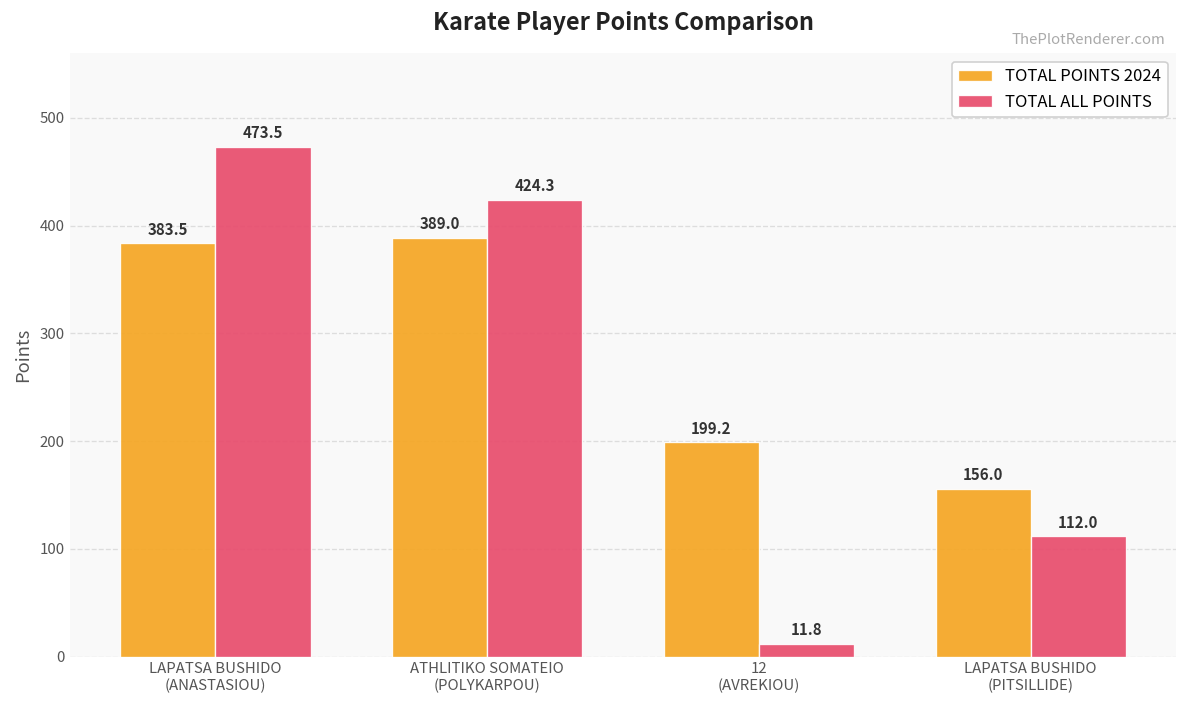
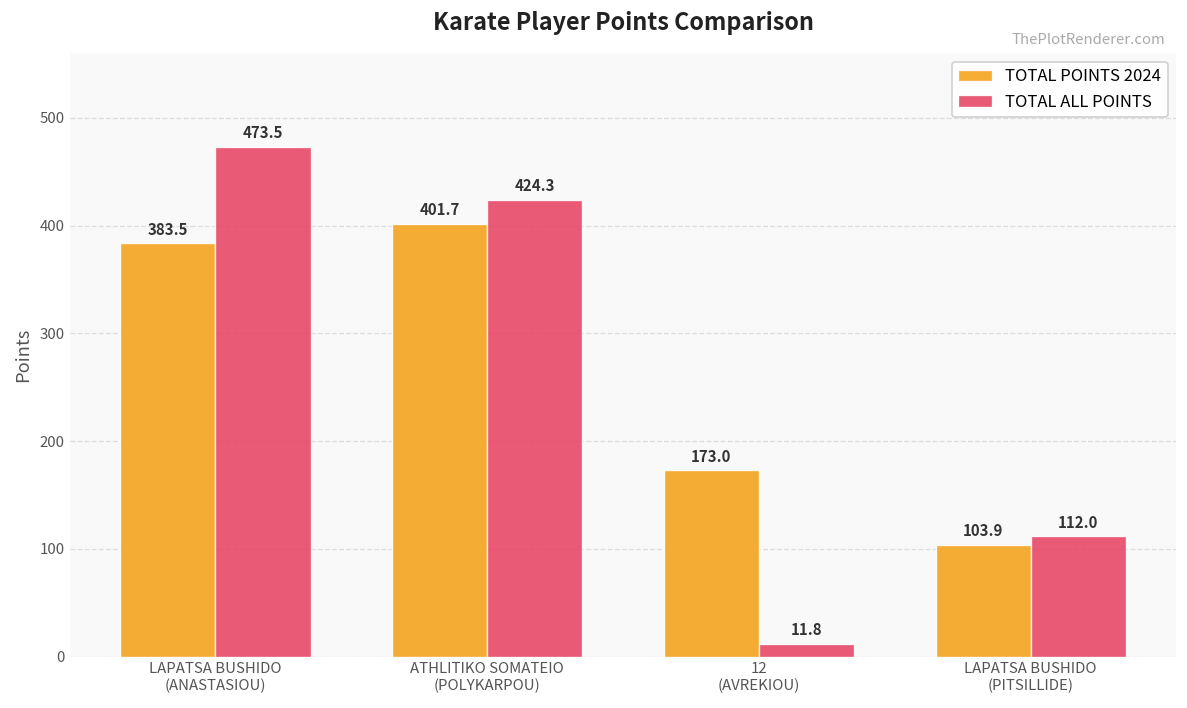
  {
    "TOTAL POINTS 2024": {
      "LAPATSA BUSHIDO (ANASTASIOU)": 383.5,
-     "ATHLITIKO SOMATEIO (POLYKARPOU)": 389.0,
-     "12 (AVREKIOU)": 199.2,
-     "LAPATSA BUSHIDO (PITSILLIDE)": 156.0
+     "ATHLITIKO SOMATEIO (POLYKARPOU)": 401.7,
+     "12 (AVREKIOU)": 173.0,
+     "LAPATSA BUSHIDO (PITSILLIDE)": 103.9
    },
    "TOTAL ALL POINTS": {
      "LAPATSA BUSHIDO (ANASTASIOU)": 473.5,
      "ATHLITIKO SOMATEIO (POLYKARPOU)": 424.3,
      "12 (AVREKIOU)": 11.8,
      "LAPATSA BUSHIDO (PITSILLIDE)": 112.0
    }
  }
